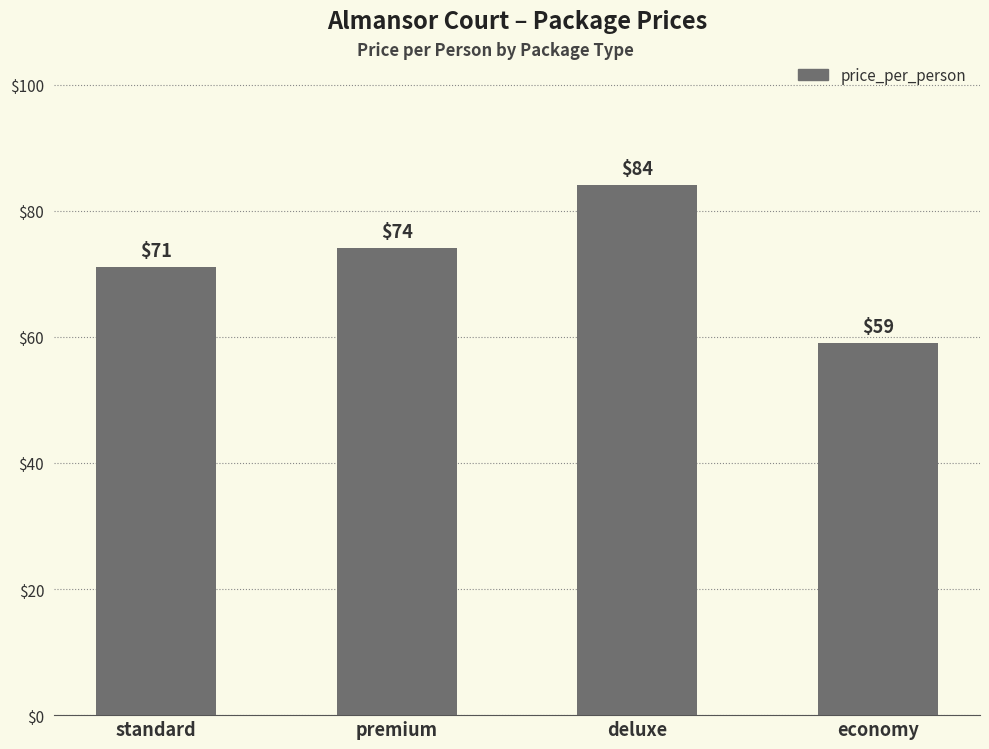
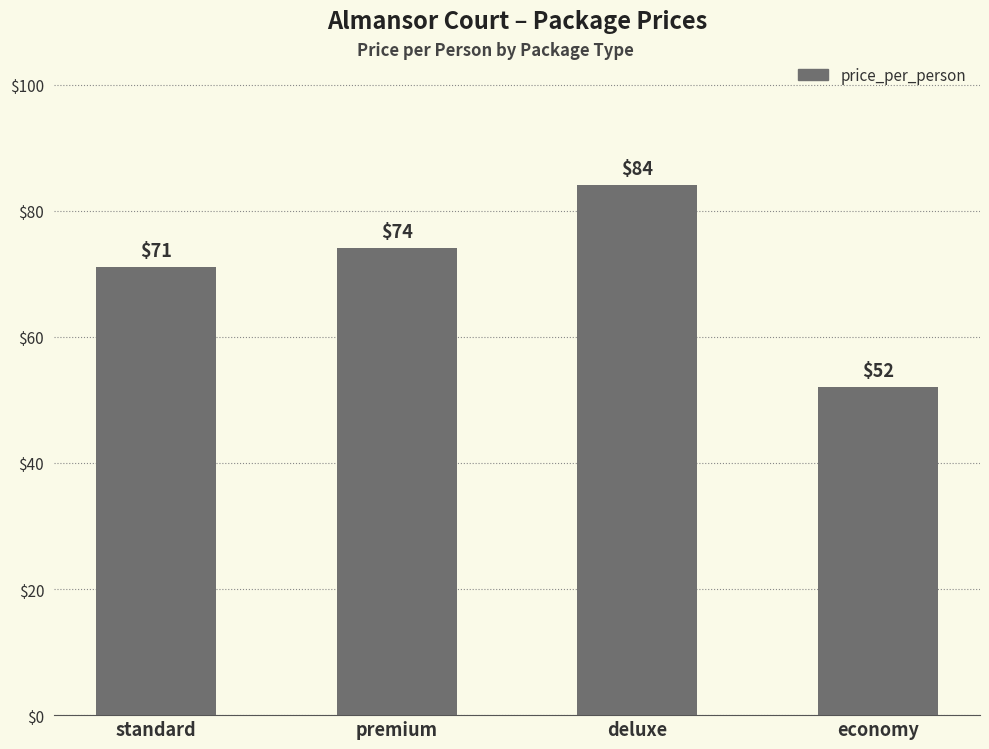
  {
    "standard": "$71",
    "premium": "$74",
    "deluxe": "$84",
-   "economy": "$59"
+   "economy": "$52"
  }
